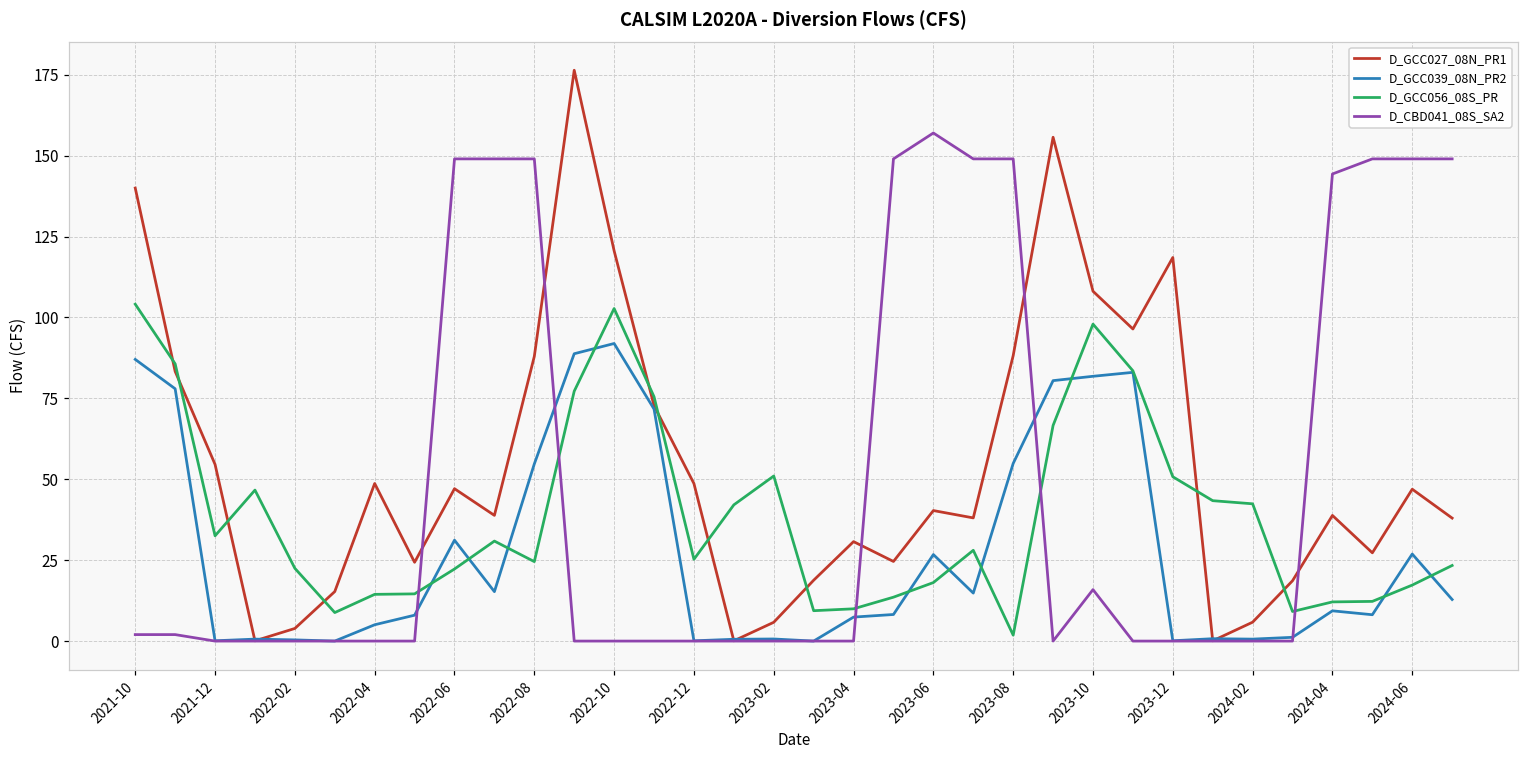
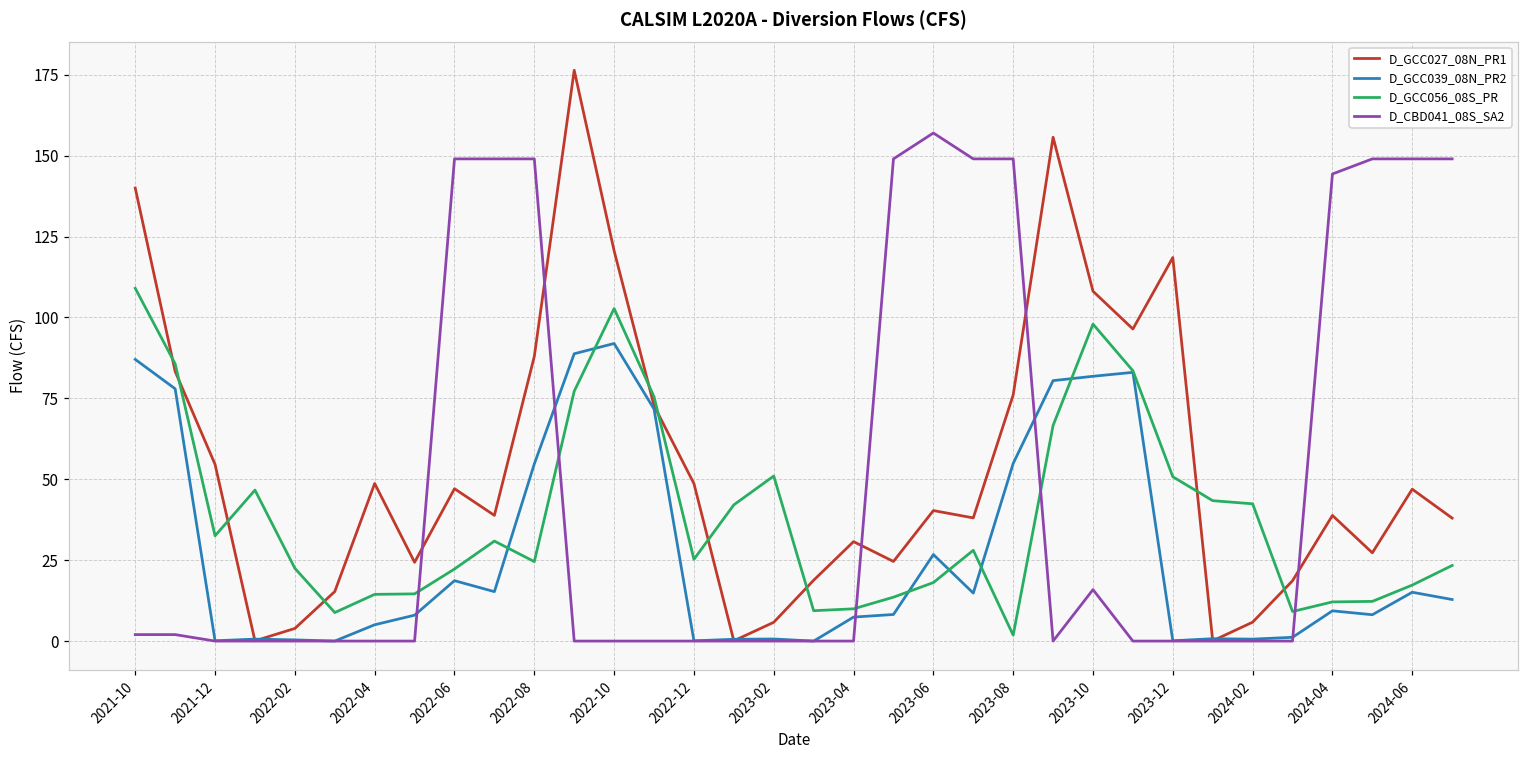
  {
    "D_GCC027_08N_PR1": {
      "2021-10": 140,
      "2021-12": 55,
      "2022-02": 4,
      "2022-04": 49,
      "2022-06": 47,
      "2022-08": 88,
      "2022-10": 121,
      "2022-12": 49,
      "2023-02": 6,
      "2023-04": 31,
      "2023-06": 40,
-     "2023-08": 88,
+     "2023-08": 76,
      "2023-10": 108,
      "2023-12": 119,
      "2024-02": 6,
      "2024-04": 39,
      "2024-06": 47
    },
    "D_GCC039_08N_PR2": {
      "2021-10": 87,
      "2022-04": 5,
-     "2022-06": 31,
+     "2022-06": 19,
      "2022-08": 55,
      "2022-10": 92,
      "2023-04": 7,
      "2023-06": 27,
      "2023-08": 55,
      "2023-10": 82,
      "2024-04": 9,
-     "2024-06": 27
+     "2024-06": 15
    },
    "D_GCC056_08S_PR": {
-     "2021-10": 104,
+     "2021-10": 109,
      "2021-12": 33,
      "2022-02": 22,
      "2022-04": 14,
      "2022-06": 22,
      "2022-08": 25,
      "2022-10": 103,
      "2022-12": 25,
      "2023-02": 51,
      "2023-04": 10,
      "2023-06": 18,
      "2023-08": 2,
      "2023-10": 98,
      "2023-12": 51,
      "2024-02": 42,
      "2024-04": 12,
      "2024-06": 17
    },
    "D_CBD041_08S_SA2": {
      "2021-10": 2,
      "2022-04": 0,
      "2022-06": 149,
      "2022-08": 149,
      "2022-10": 0,
      "2023-04": 0,
      "2023-06": 157,
      "2023-08": 149,
      "2023-10": 16,
      "2024-04": 144,
      "2024-06": 149
    }
  }
